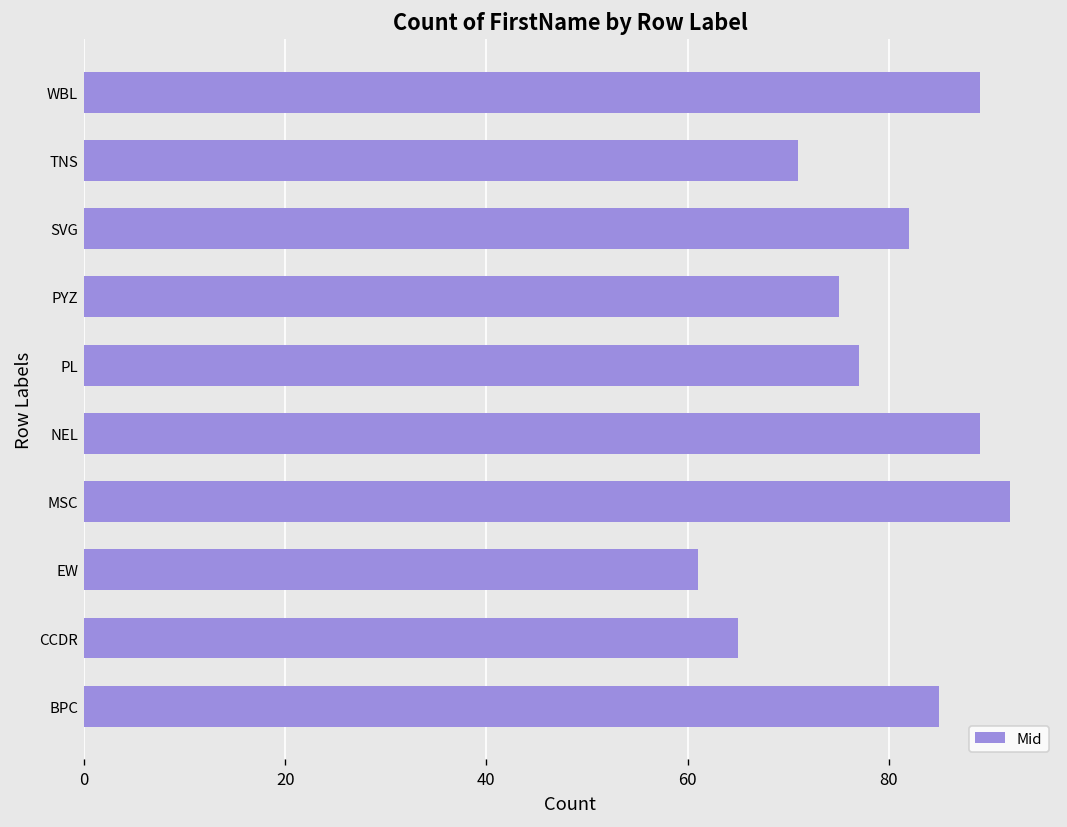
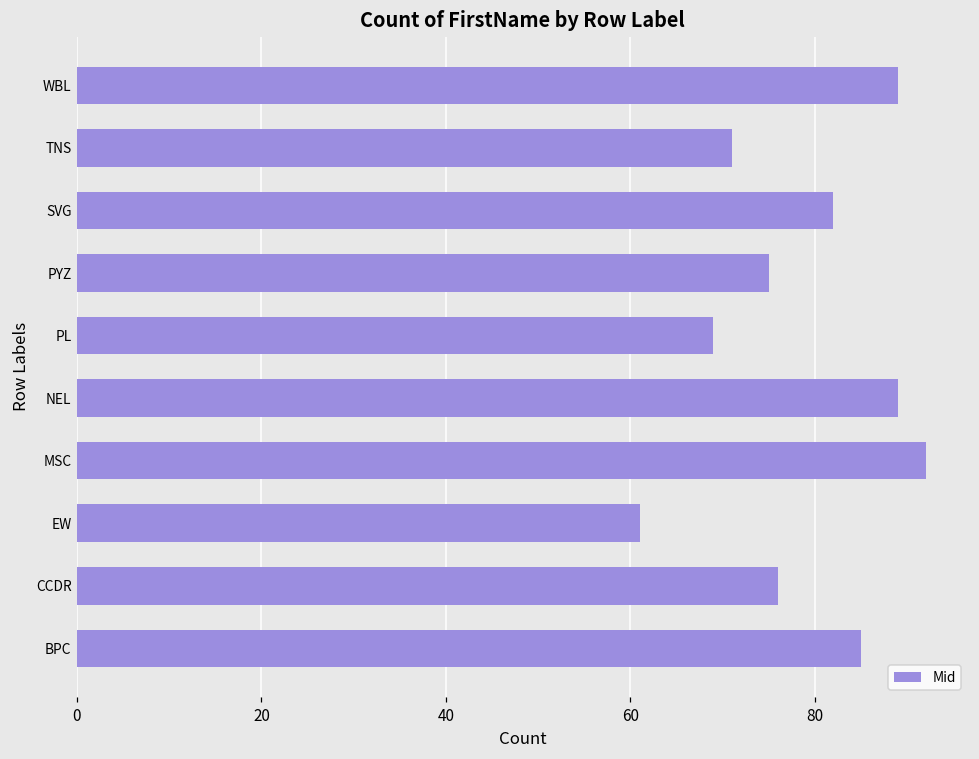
  {
    "WBL": 89,
    "TNS": 71,
    "SVG": 82,
    "PYZ": 75,
-   "PL": 77,
+   "PL": 69,
    "NEL": 89,
    "MSC": 92,
    "EW": 61,
-   "CCDR": 65,
+   "CCDR": 76,
    "BPC": 85
  }
